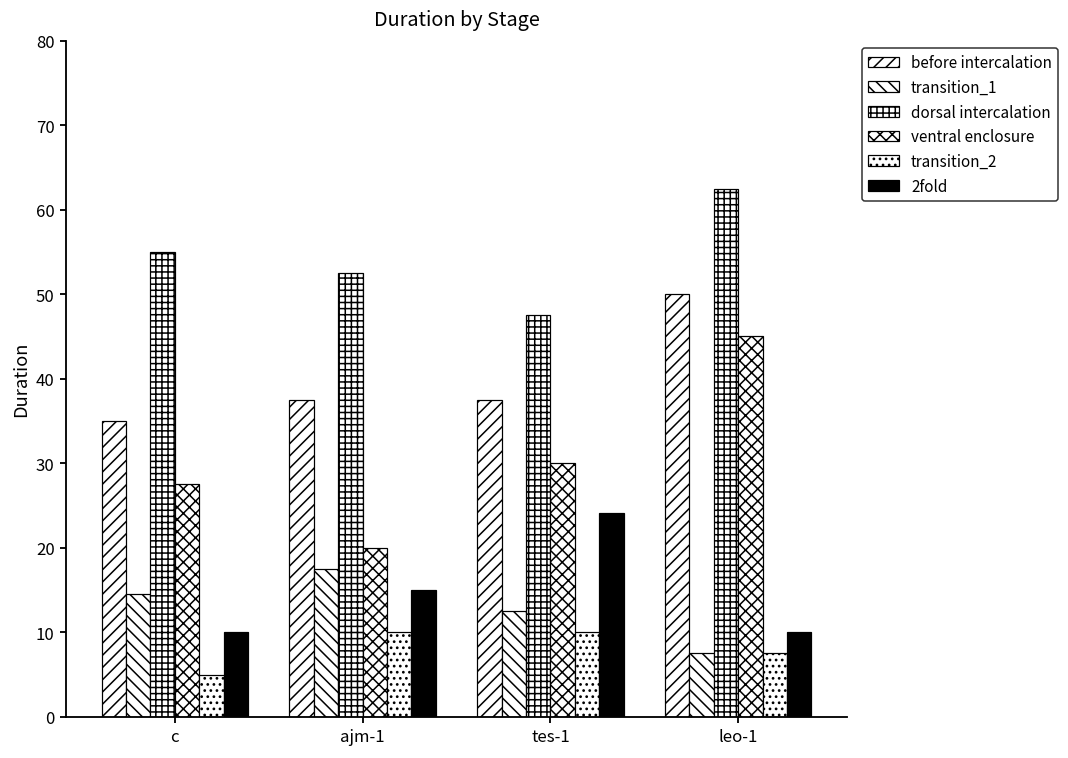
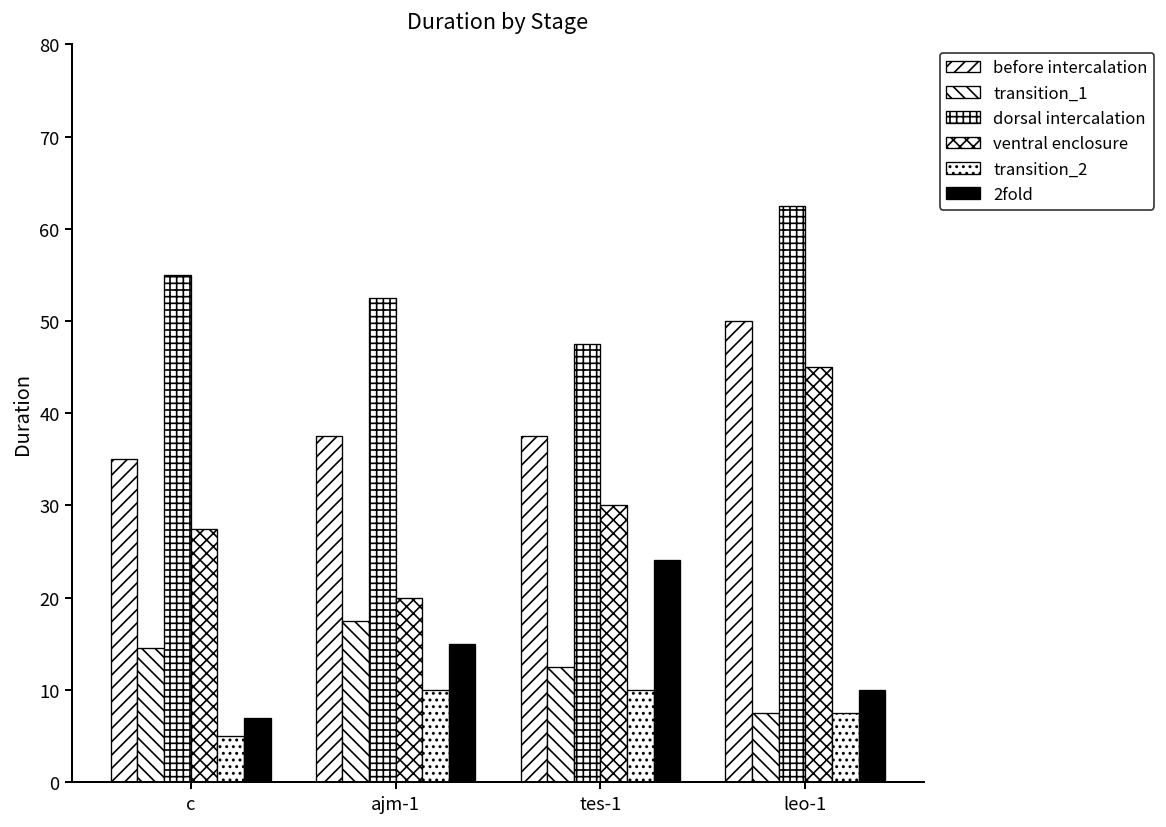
  {
    "2fold": {
-     "c": 10,
+     "c": 7,
      "ajm-1": 15,
      "tes-1": 24,
      "leo-1": 10
    }
  }
